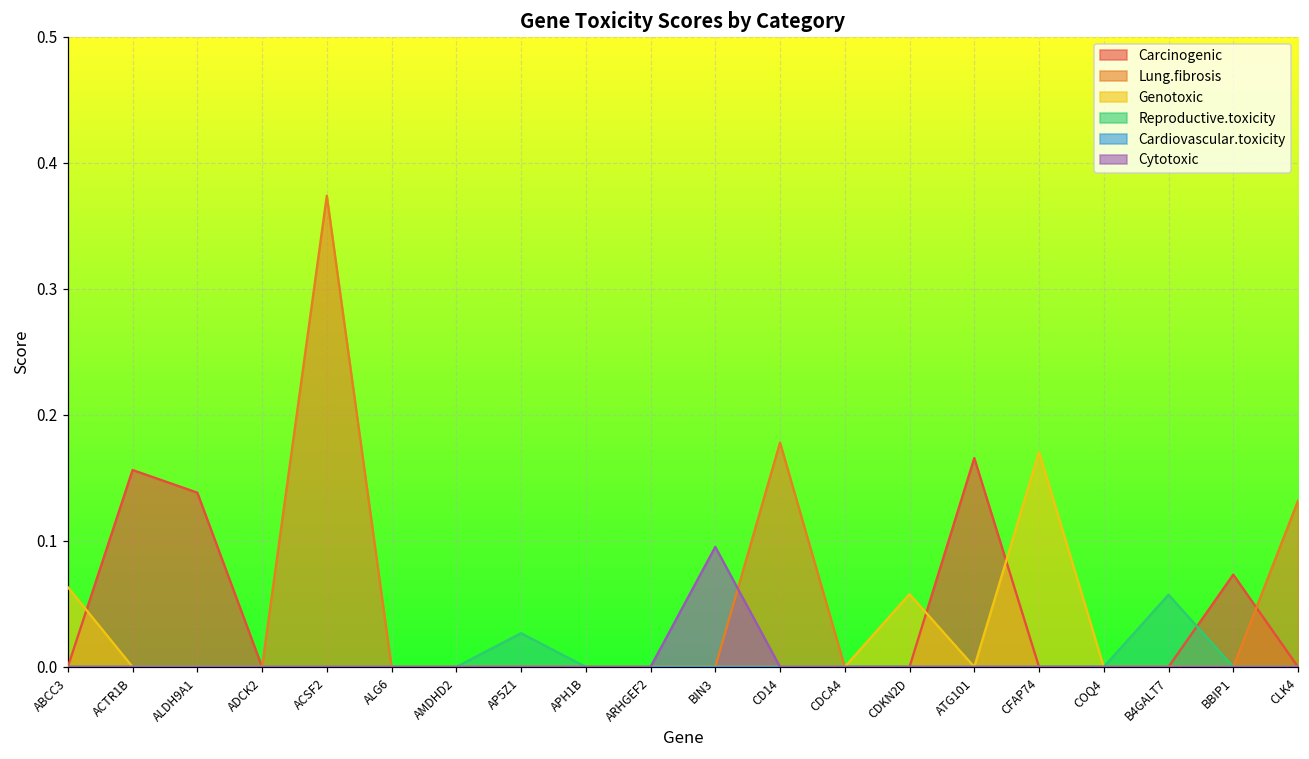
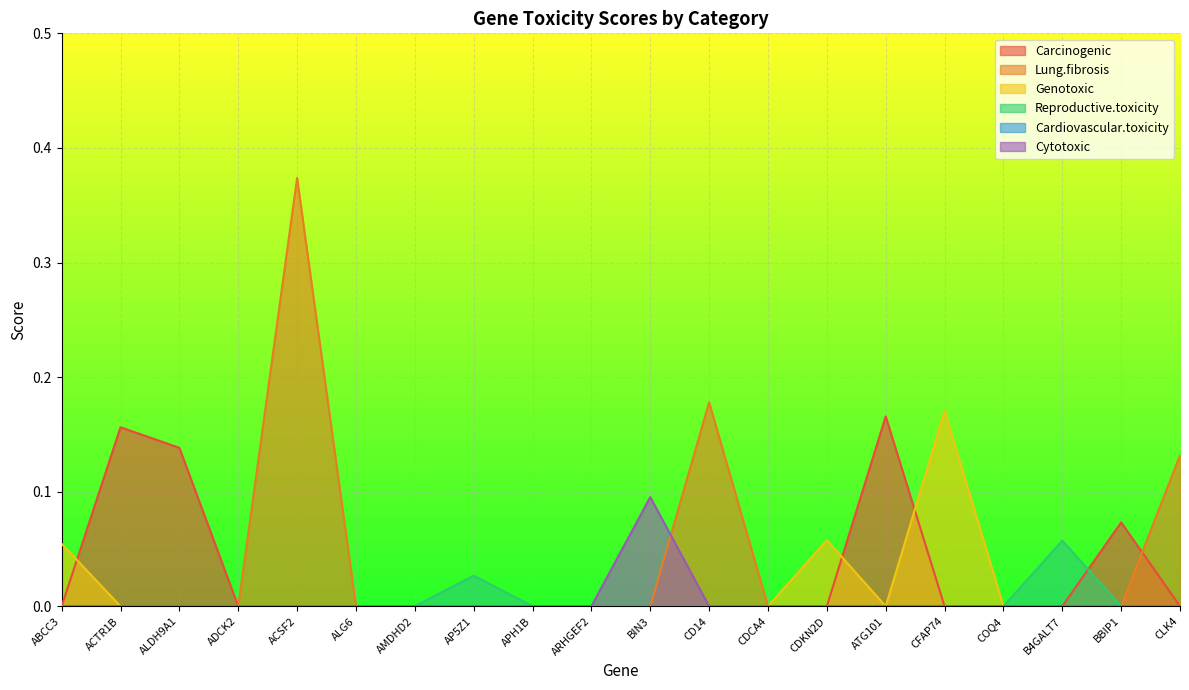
  {
    "Genotoxic": {
-     "ABCC3": 0.063,
+     "ABCC3": 0.054,
      "CDKN2D": 0.058,
      "CFAP74": 0.170
    },
    "Reproductive.toxicity": {
      "AP5Z1": 0.027,
      "B4GALT7": 0.057
    },
    "Cytotoxic": {
      "BIN3": 0.095
    }
  }
